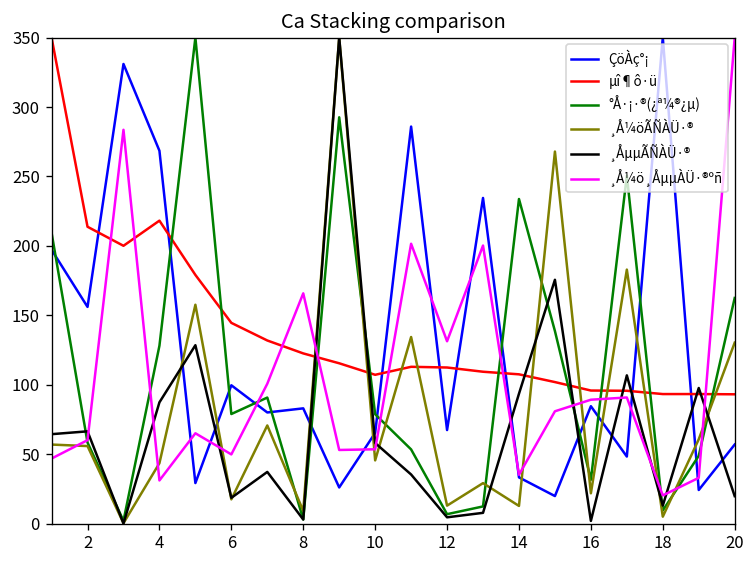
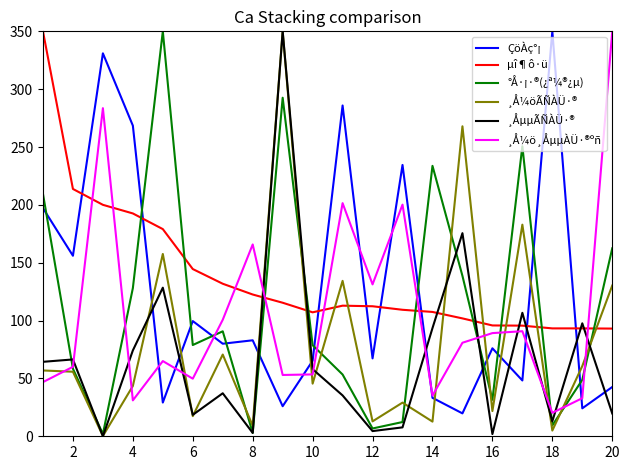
  {
    "ÇöÀç°¡": {
      "2": 156,
      "4": 268,
      "6": 100,
      "8": 83,
      "10": 65,
      "12": 67,
-     "16": 85,
+     "16": 76,
      "18": 350,
-     "20": 57
+     "20": 43
    },
    "µî¶ô·ü": {
      "2": 214,
-     "4": 218,
+     "4": 193,
      "6": 145,
      "8": 123,
      "10": 107,
      "12": 112,
      "14": 107,
      "16": 96,
      "18": 93,
      "20": 93
    },
    "°Å·¡·®(¿ª¼®¿µ)": {
      "4": 128,
      "6": 79,
      "10": 79,
      "12": 7,
      "14": 234,
      "16": 32,
      "18": 9,
      "20": 162
    },
    "¸Å¼öÃÑÀÜ·®": {
      "2": 56,
      "4": 43,
      "8": 9,
      "10": 45,
      "12": 13,
      "14": 13,
      "16": 22,
      "18": 5,
      "20": 130
    },
    "¸ÅµµÃÑÀÜ·®": {
      "2": 66,
-     "4": 87,
+     "4": 74,
      "10": 58,
      "12": 4,
      "14": 93,
      "16": 2,
      "18": 13,
      "20": 20
    },
    "¸Å¼ö¸ÅµµÀÜ·®ºñ": {
      "4": 31,
      "6": 50,
      "8": 166,
      "10": 53,
      "12": 131,
      "16": 89,
      "18": 20,
      "20": 350
    }
  }
